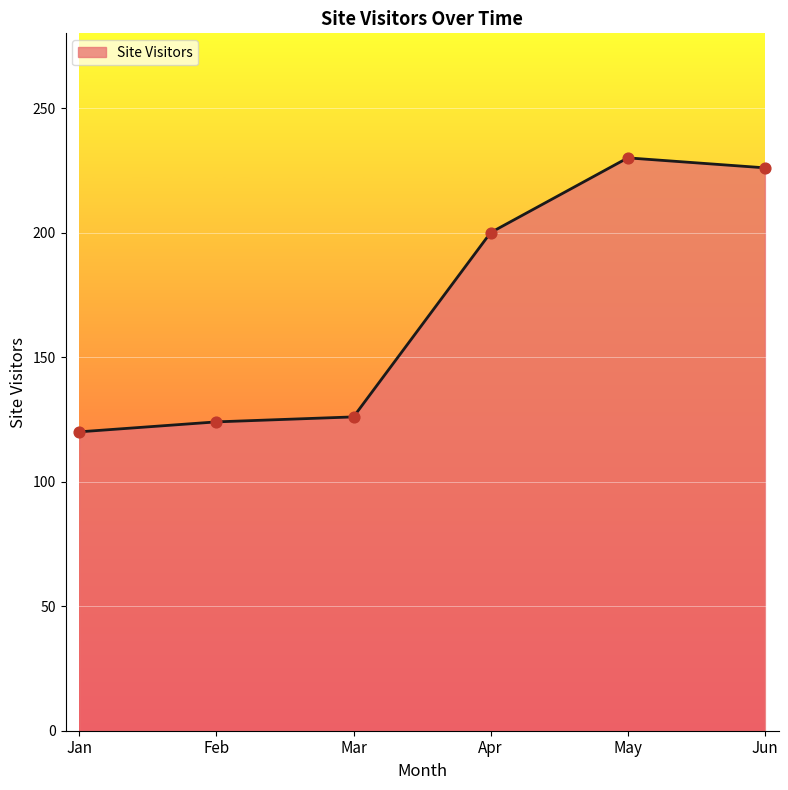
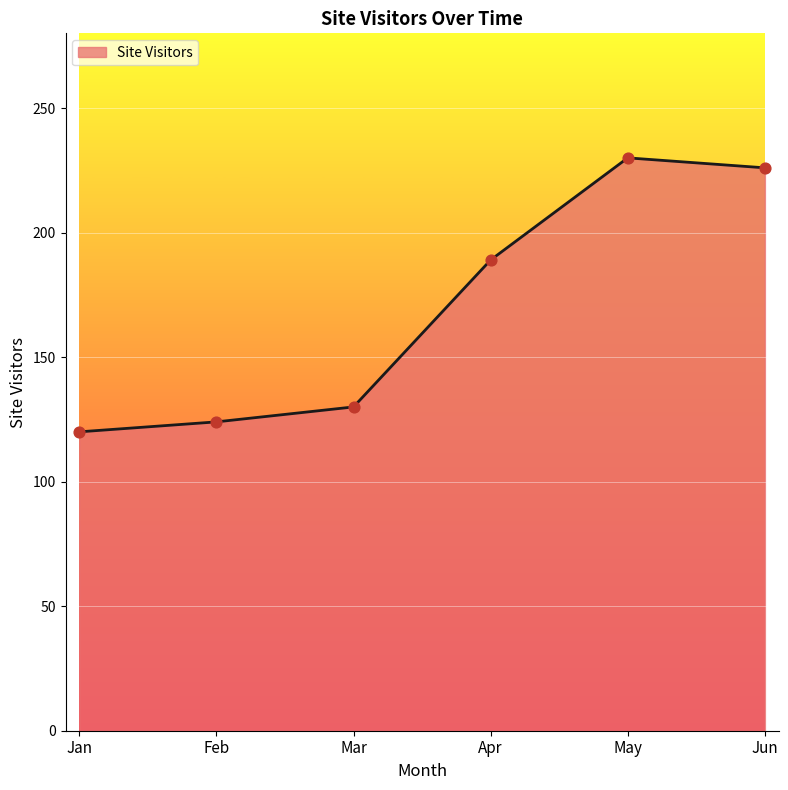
  {
    "Jan": 120,
    "Feb": 124,
-   "Mar": 126,
-   "Apr": 200,
+   "Mar": 130,
+   "Apr": 189,
    "May": 230,
    "Jun": 226
  }
